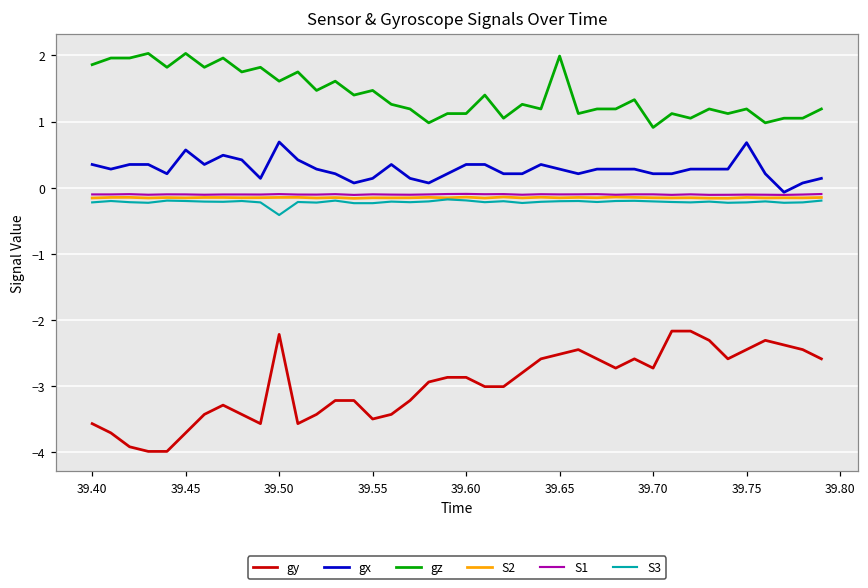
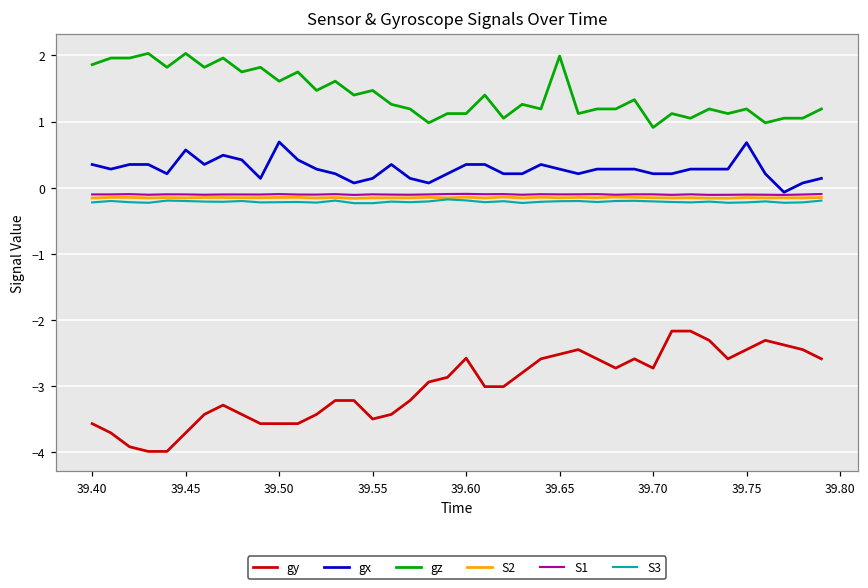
  {
    "gy": {
      "39.40": -3.6,
      "39.45": -3.7,
-     "39.50": -2.2,
+     "39.50": -3.6,
      "39.55": -3.5,
-     "39.60": -2.9,
+     "39.60": -2.6,
      "39.65": -2.5,
      "39.70": -2.7,
      "39.75": -2.5
    },
    "gx": {
      "39.40": 0.4,
      "39.45": 0.6,
      "39.50": 0.7,
      "39.55": 0.1,
      "39.60": 0.4,
      "39.65": 0.3,
      "39.70": 0.2,
      "39.75": 0.7
    },
    "gz": {
      "39.40": 1.9,
      "39.45": 2.0,
      "39.50": 1.6,
      "39.55": 1.5,
      "39.60": 1.1,
      "39.65": 2.0,
      "39.70": 0.9,
      "39.75": 1.2
    },
    "S2": {
      "39.40": -0.2,
      "39.45": -0.2,
      "39.50": -0.1,
      "39.55": -0.2,
      "39.60": -0.1,
      "39.65": -0.2,
      "39.70": -0.2,
      "39.75": -0.1
    },
    "S1": {
      "39.40": -0.1,
      "39.45": -0.1,
      "39.50": -0.1,
      "39.55": -0.1,
      "39.60": -0.1,
      "39.65": -0.1,
      "39.70": -0.1,
      "39.75": -0.1
    },
    "S3": {
      "39.40": -0.2,
      "39.45": -0.2,
-     "39.50": -0.4,
+     "39.50": -0.2,
      "39.55": -0.2,
      "39.60": -0.2,
      "39.65": -0.2,
      "39.70": -0.2,
      "39.75": -0.2
    }
  }
